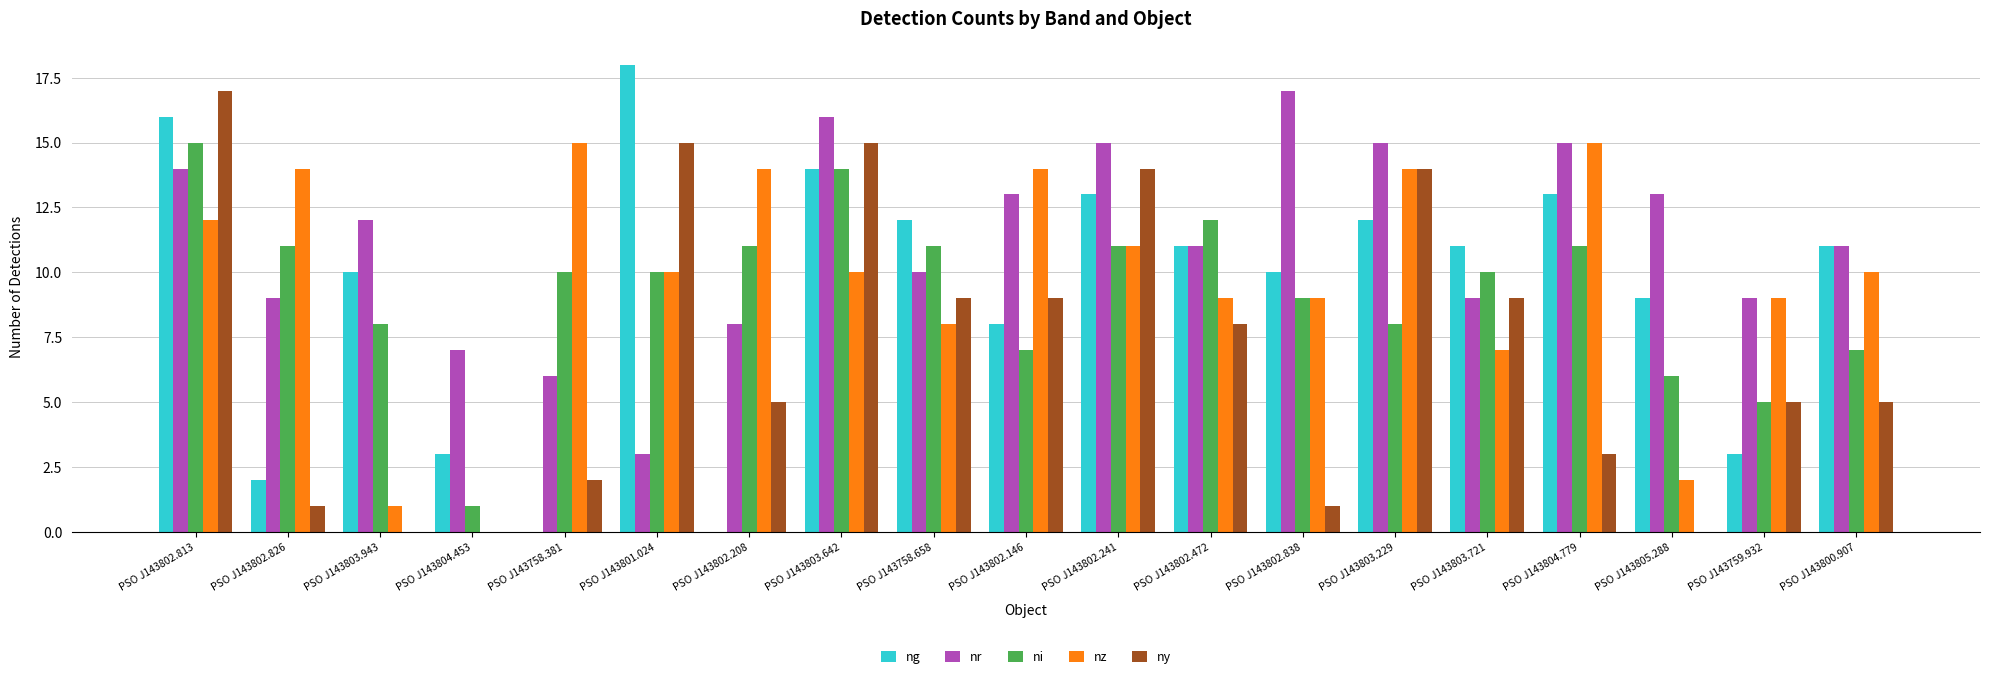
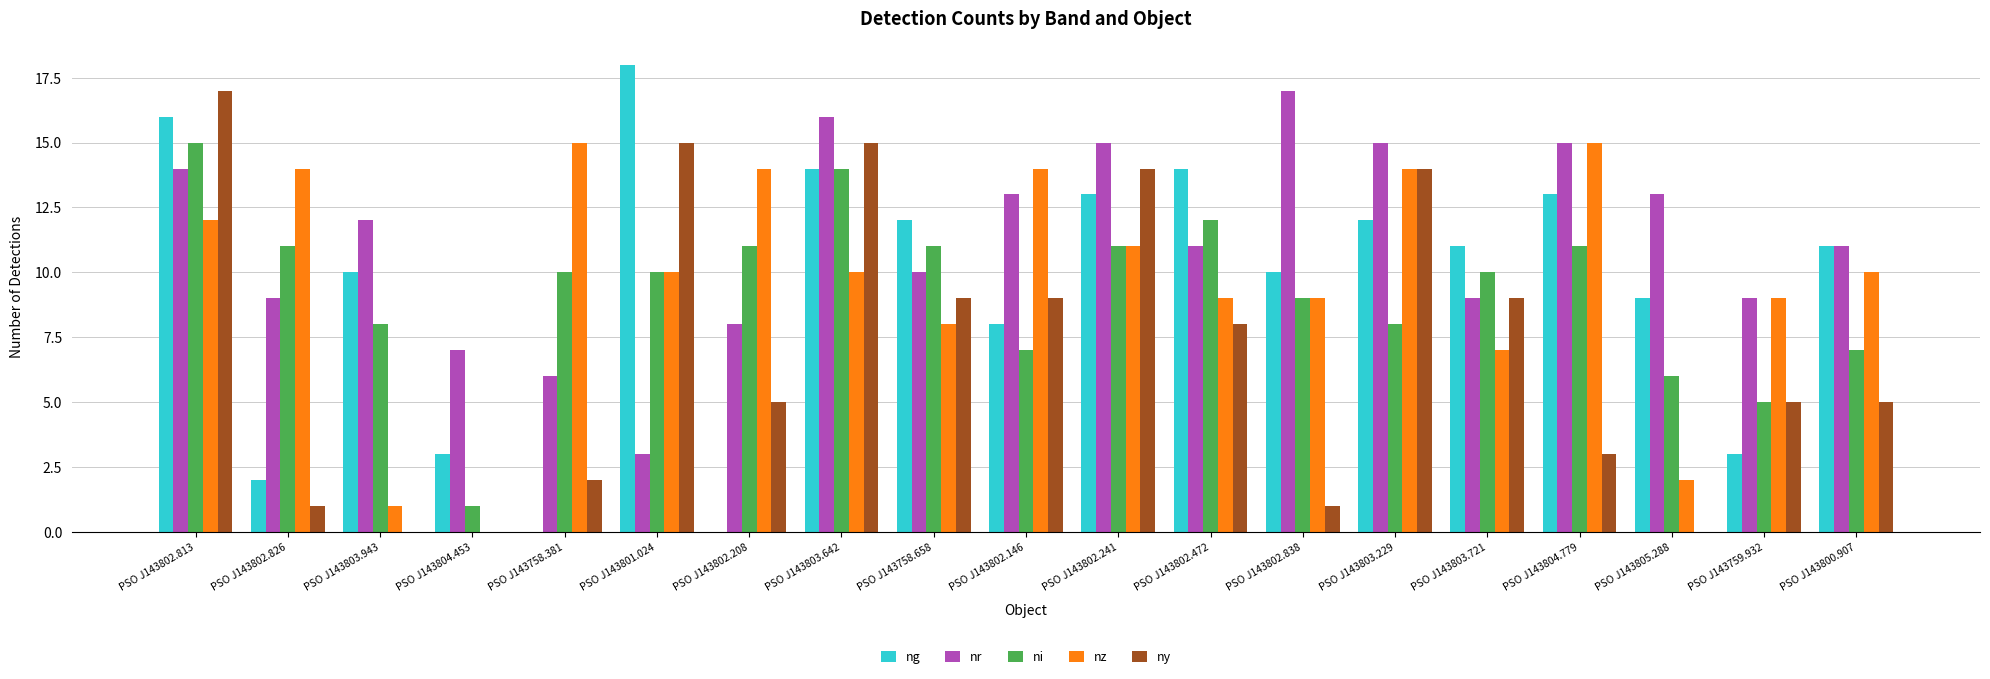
  {
    "ng": {
      "PSO J143802.813": 16,
      "PSO J143802.826": 2,
      "PSO J143803.943": 10,
      "PSO J143804.453": 3,
      "PSO J143758.381": 0,
      "PSO J143801.024": 18,
      "PSO J143802.208": 0,
      "PSO J143803.642": 14,
      "PSO J143758.658": 12,
      "PSO J143802.146": 8,
      "PSO J143802.241": 13,
-     "PSO J143802.472": 11,
+     "PSO J143802.472": 14,
      "PSO J143802.838": 10,
      "PSO J143803.229": 12,
      "PSO J143803.721": 11,
      "PSO J143804.779": 13,
      "PSO J143805.288": 9,
      "PSO J143759.932": 3,
      "PSO J143800.907": 11
    },
    "nr": {
      "PSO J143802.813": 14,
      "PSO J143802.826": 9,
      "PSO J143803.943": 12,
      "PSO J143804.453": 7,
      "PSO J143758.381": 6,
      "PSO J143801.024": 3,
      "PSO J143802.208": 8,
      "PSO J143803.642": 16,
      "PSO J143758.658": 10,
      "PSO J143802.146": 13,
      "PSO J143802.241": 15,
      "PSO J143802.472": 11,
      "PSO J143802.838": 17,
      "PSO J143803.229": 15,
      "PSO J143803.721": 9,
      "PSO J143804.779": 15,
      "PSO J143805.288": 13,
      "PSO J143759.932": 9,
      "PSO J143800.907": 11
    },
    "ni": {
      "PSO J143802.813": 15,
      "PSO J143802.826": 11,
      "PSO J143803.943": 8,
      "PSO J143804.453": 1,
      "PSO J143758.381": 10,
      "PSO J143801.024": 10,
      "PSO J143802.208": 11,
      "PSO J143803.642": 14,
      "PSO J143758.658": 11,
      "PSO J143802.146": 7,
      "PSO J143802.241": 11,
      "PSO J143802.472": 12,
      "PSO J143802.838": 9,
      "PSO J143803.229": 8,
      "PSO J143803.721": 10,
      "PSO J143804.779": 11,
      "PSO J143805.288": 6,
      "PSO J143759.932": 5,
      "PSO J143800.907": 7
    },
    "nz": {
      "PSO J143802.813": 12,
      "PSO J143802.826": 14,
      "PSO J143803.943": 1,
      "PSO J143804.453": 0,
      "PSO J143758.381": 15,
      "PSO J143801.024": 10,
      "PSO J143802.208": 14,
      "PSO J143803.642": 10,
      "PSO J143758.658": 8,
      "PSO J143802.146": 14,
      "PSO J143802.241": 11,
      "PSO J143802.472": 9,
      "PSO J143802.838": 9,
      "PSO J143803.229": 14,
      "PSO J143803.721": 7,
      "PSO J143804.779": 15,
      "PSO J143805.288": 2,
      "PSO J143759.932": 9,
      "PSO J143800.907": 10
    },
    "ny": {
      "PSO J143802.813": 17,
      "PSO J143802.826": 1,
      "PSO J143803.943": 0,
      "PSO J143804.453": 0,
      "PSO J143758.381": 2,
      "PSO J143801.024": 15,
      "PSO J143802.208": 5,
      "PSO J143803.642": 15,
      "PSO J143758.658": 9,
      "PSO J143802.146": 9,
      "PSO J143802.241": 14,
      "PSO J143802.472": 8,
      "PSO J143802.838": 1,
      "PSO J143803.229": 14,
      "PSO J143803.721": 9,
      "PSO J143804.779": 3,
      "PSO J143805.288": 0,
      "PSO J143759.932": 5,
      "PSO J143800.907": 5
    }
  }
